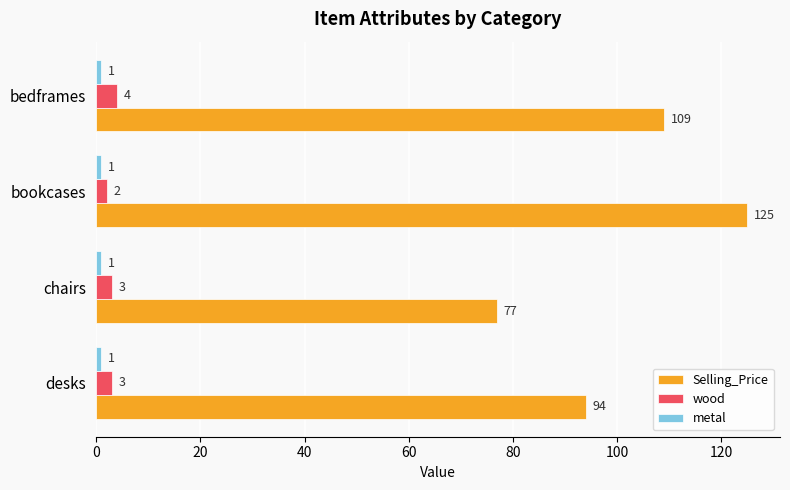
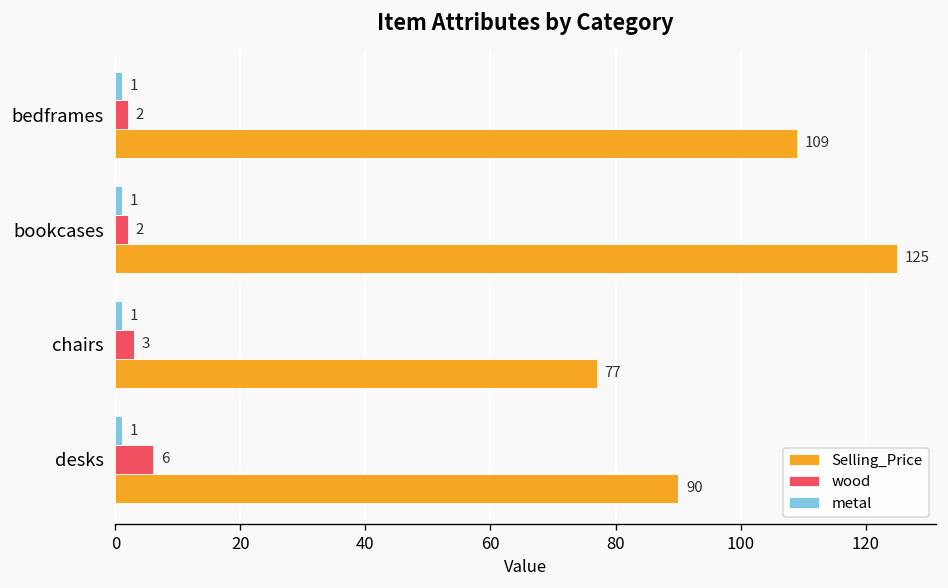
  {
    "Selling_Price": {
      "bedframes": 109,
      "bookcases": 125,
      "chairs": 77,
-     "desks": 94
+     "desks": 90
    },
    "wood": {
-     "bedframes": 4,
+     "bedframes": 2,
      "bookcases": 2,
      "chairs": 3,
-     "desks": 3
+     "desks": 6
    },
    "metal": {
      "bedframes": 1,
      "bookcases": 1,
      "chairs": 1,
      "desks": 1
    }
  }
